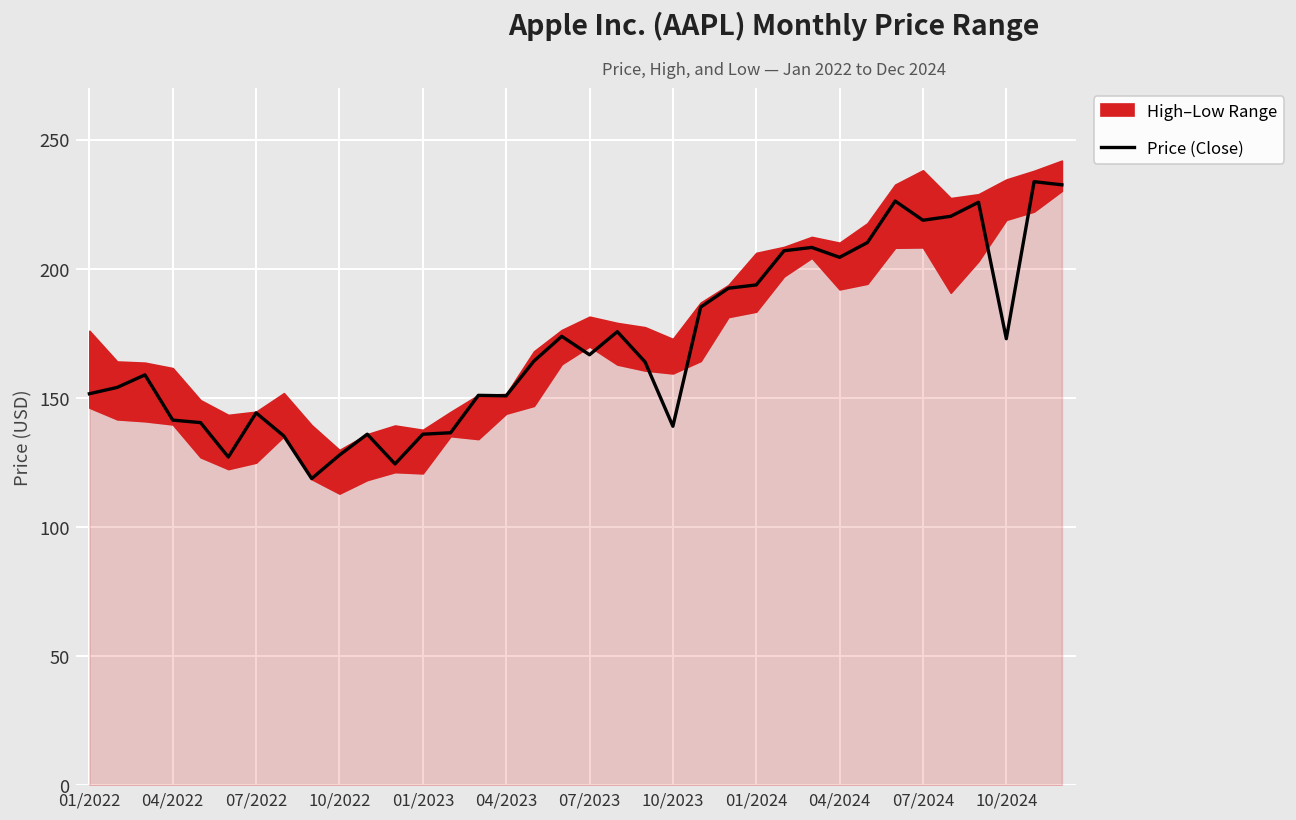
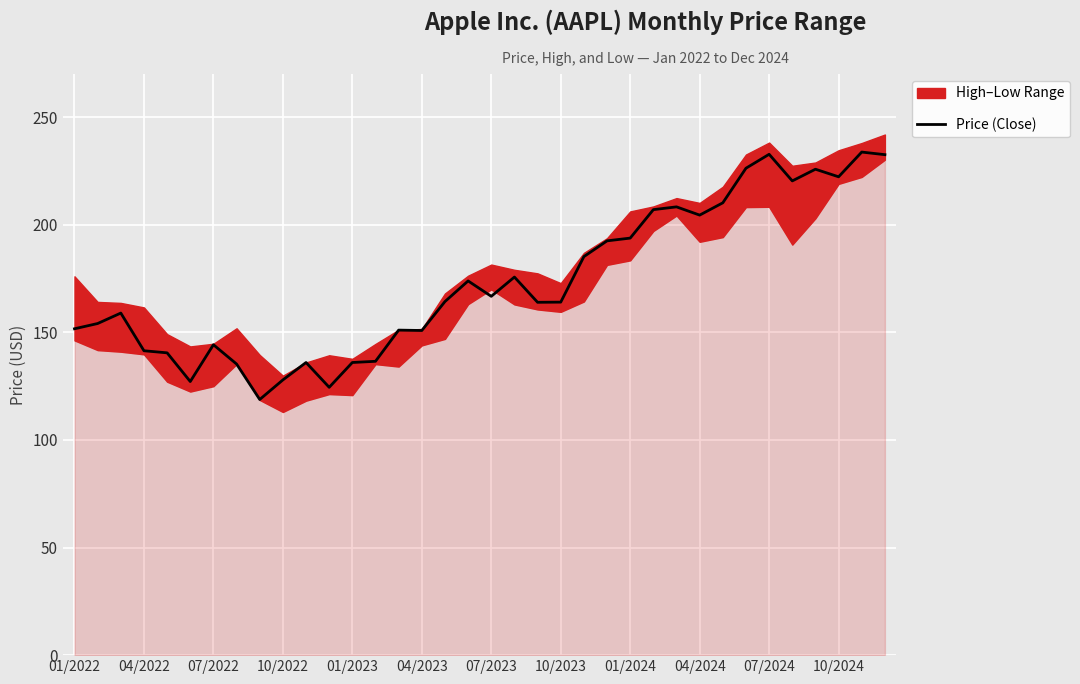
  {
    "Price (Close)": {
      "01/2022": 152,
      "04/2022": 141,
      "10/2022": 128,
      "01/2023": 136,
      "07/2023": 167,
-     "10/2023": 139,
+     "10/2023": 164,
      "01/2024": 194,
      "04/2024": 204,
-     "07/2024": 219,
-     "10/2024": 173
+     "07/2024": 233,
+     "10/2024": 222
    }
  }
